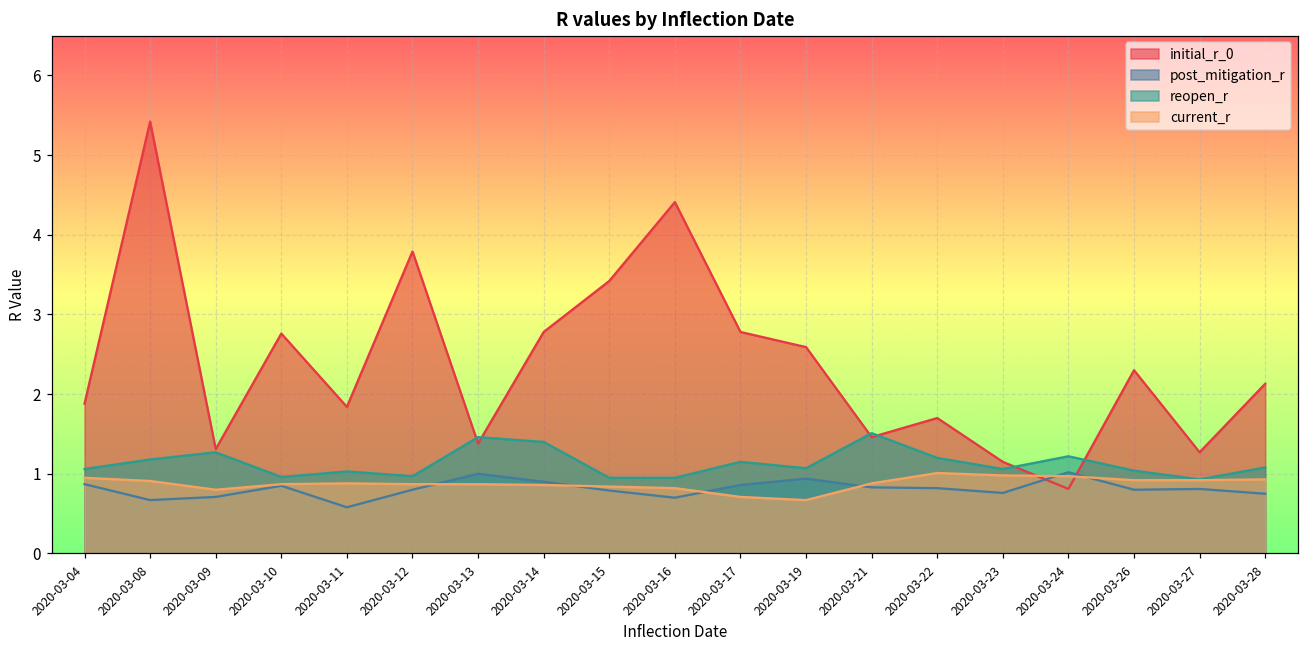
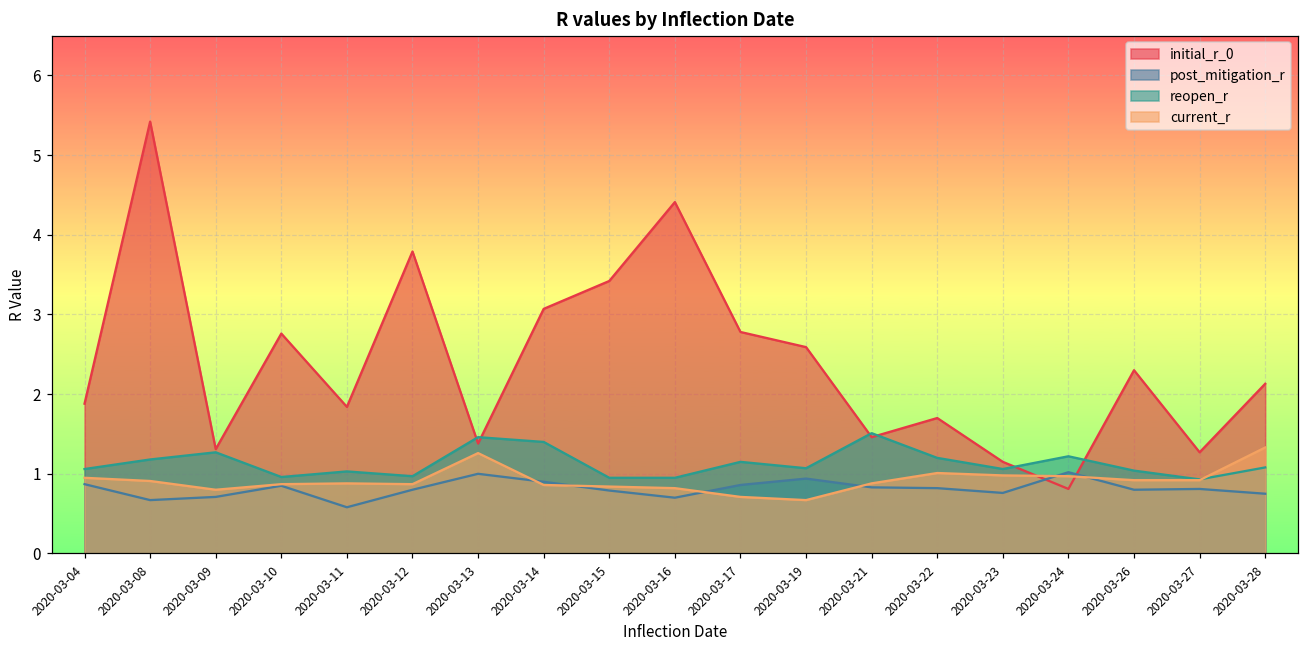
  {
    "initial_r_0": {
      "2020-03-04": 1.9,
      "2020-03-08": 5.4,
      "2020-03-09": 1.3,
      "2020-03-10": 2.8,
      "2020-03-11": 1.8,
      "2020-03-12": 3.8,
      "2020-03-13": 1.4,
-     "2020-03-14": 2.8,
+     "2020-03-14": 3.1,
      "2020-03-15": 3.4,
      "2020-03-16": 4.4,
      "2020-03-17": 2.8,
      "2020-03-19": 2.6,
      "2020-03-21": 1.5,
      "2020-03-22": 1.7,
      "2020-03-23": 1.2,
      "2020-03-24": 0.8,
      "2020-03-26": 2.3,
      "2020-03-27": 1.3,
      "2020-03-28": 2.1
    },
    "current_r": {
      "2020-03-04": 1.0,
      "2020-03-08": 0.9,
      "2020-03-09": 0.8,
      "2020-03-11": 0.9,
      "2020-03-12": 0.9,
-     "2020-03-13": 0.9,
+     "2020-03-13": 1.3,
      "2020-03-14": 0.9,
      "2020-03-15": 0.8,
      "2020-03-16": 0.8,
      "2020-03-17": 0.7,
      "2020-03-19": 0.7,
      "2020-03-21": 0.9,
      "2020-03-22": 1.0,
      "2020-03-23": 1.0,
      "2020-03-24": 1.0,
      "2020-03-26": 0.9,
-     "2020-03-28": 0.9
+     "2020-03-28": 1.3
    }
  }
